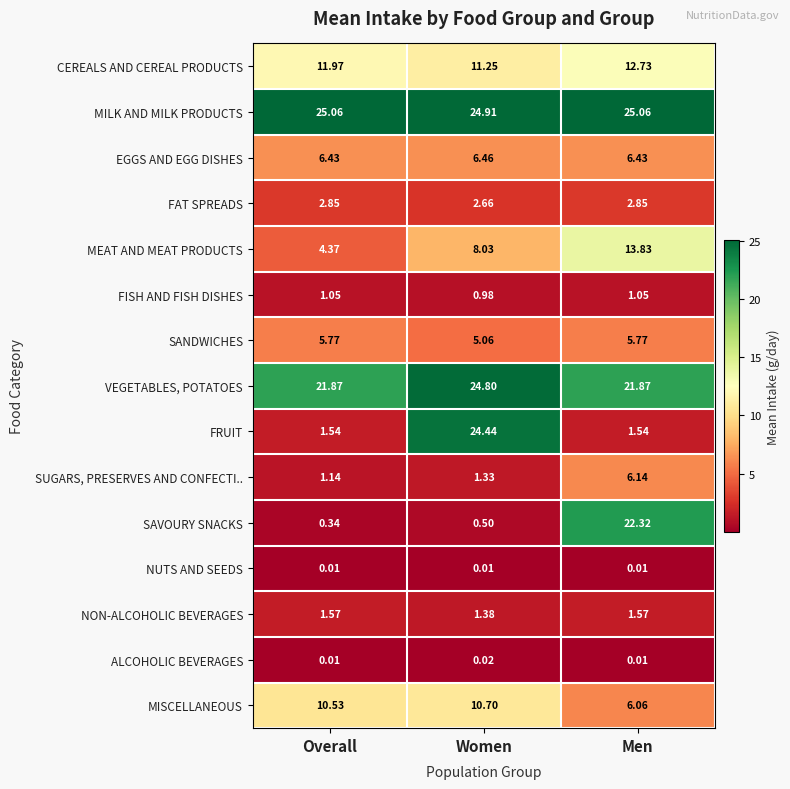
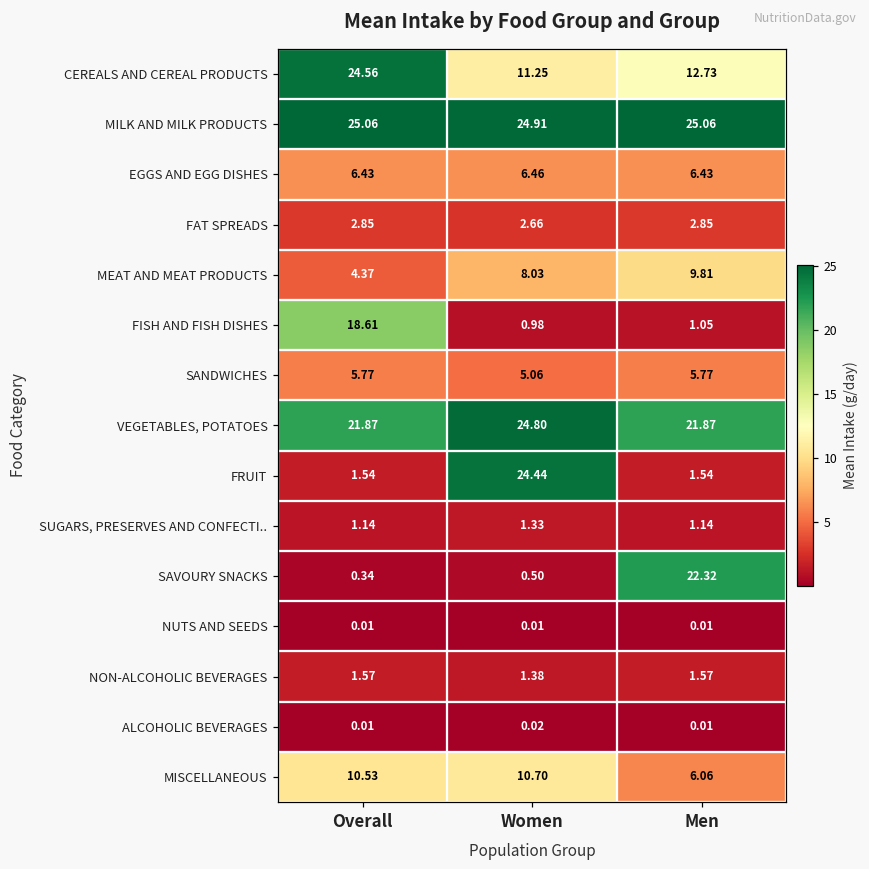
  {
    "CEREALS AND CEREAL PRODUCTS": {
-     "Overall": 11.97,
+     "Overall": 24.56,
      "Women": 11.25,
      "Men": 12.73
    },
    "MILK AND MILK PRODUCTS": {
      "Overall": 25.06,
      "Women": 24.91,
      "Men": 25.06
    },
    "EGGS AND EGG DISHES": {
      "Overall": 6.43,
      "Women": 6.46,
      "Men": 6.43
    },
    "FAT SPREADS": {
      "Overall": 2.85,
      "Women": 2.66,
      "Men": 2.85
    },
    "MEAT AND MEAT PRODUCTS": {
      "Overall": 4.37,
      "Women": 8.03,
-     "Men": 13.83
+     "Men": 9.81
    },
    "FISH AND FISH DISHES": {
-     "Overall": 1.05,
+     "Overall": 18.61,
      "Women": 0.98,
      "Men": 1.05
    },
    "SANDWICHES": {
      "Overall": 5.77,
      "Women": 5.06,
      "Men": 5.77
    },
    "VEGETABLES, POTATOES": {
      "Overall": 21.87,
      "Women": 24.80,
      "Men": 21.87
    },
    "FRUIT": {
      "Overall": 1.54,
      "Women": 24.44,
      "Men": 1.54
    },
    "SUGARS, PRESERVES AND CONFECTI..": {
      "Overall": 1.14,
      "Women": 1.33,
-     "Men": 6.14
+     "Men": 1.14
    },
    "SAVOURY SNACKS": {
      "Overall": 0.34,
      "Women": 0.50,
      "Men": 22.32
    },
    "NUTS AND SEEDS": {
      "Overall": 0.01,
      "Women": 0.01,
      "Men": 0.01
    },
    "NON-ALCOHOLIC BEVERAGES": {
      "Overall": 1.57,
      "Women": 1.38,
      "Men": 1.57
    },
    "ALCOHOLIC BEVERAGES": {
      "Overall": 0.01,
      "Women": 0.02,
      "Men": 0.01
    },
    "MISCELLANEOUS": {
      "Overall": 10.53,
      "Women": 10.70,
      "Men": 6.06
    }
  }
